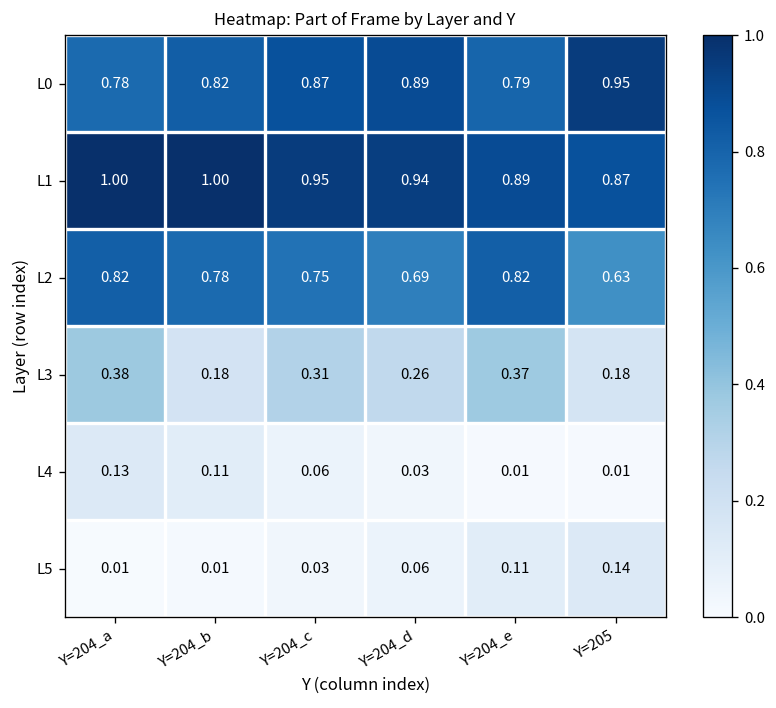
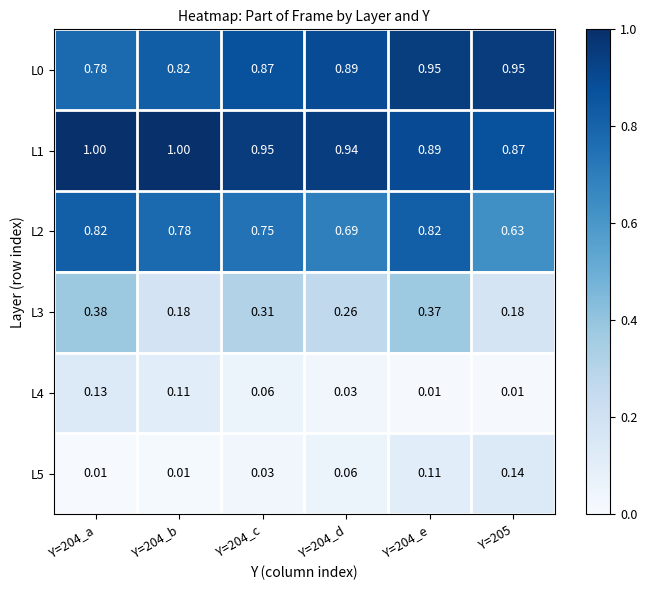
  {
    "L0": {
      "Y=204_a": 0.78,
      "Y=204_b": 0.82,
      "Y=204_c": 0.87,
      "Y=204_d": 0.89,
-     "Y=204_e": 0.79,
+     "Y=204_e": 0.95,
      "Y=205": 0.95
    },
    "L1": {
      "Y=204_a": 1.00,
      "Y=204_b": 1.00,
      "Y=204_c": 0.95,
      "Y=204_d": 0.94,
      "Y=204_e": 0.89,
      "Y=205": 0.87
    },
    "L2": {
      "Y=204_a": 0.82,
      "Y=204_b": 0.78,
      "Y=204_c": 0.75,
      "Y=204_d": 0.69,
      "Y=204_e": 0.82,
      "Y=205": 0.63
    },
    "L3": {
      "Y=204_a": 0.38,
      "Y=204_b": 0.18,
      "Y=204_c": 0.31,
      "Y=204_d": 0.26,
      "Y=204_e": 0.37,
      "Y=205": 0.18
    },
    "L4": {
      "Y=204_a": 0.13,
      "Y=204_b": 0.11,
      "Y=204_c": 0.06,
      "Y=204_d": 0.03,
      "Y=204_e": 0.01,
      "Y=205": 0.01
    },
    "L5": {
      "Y=204_a": 0.01,
      "Y=204_b": 0.01,
      "Y=204_c": 0.03,
      "Y=204_d": 0.06,
      "Y=204_e": 0.11,
      "Y=205": 0.14
    }
  }
